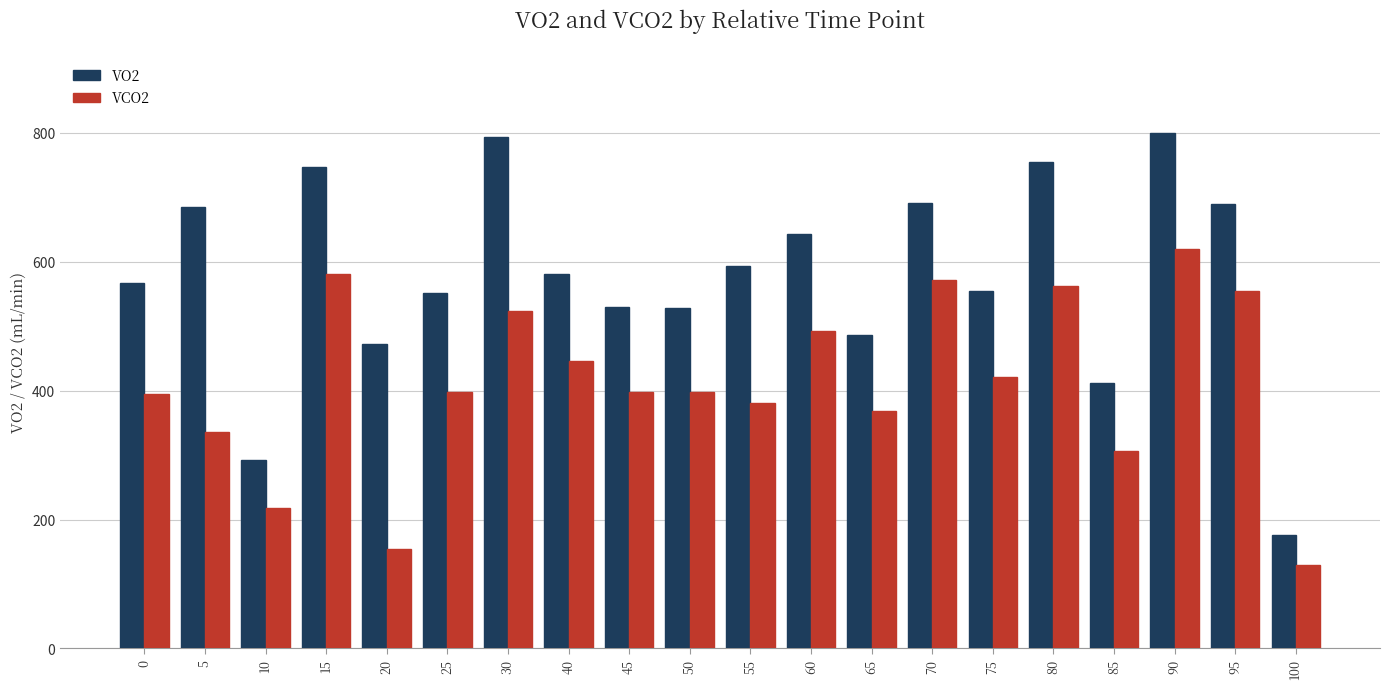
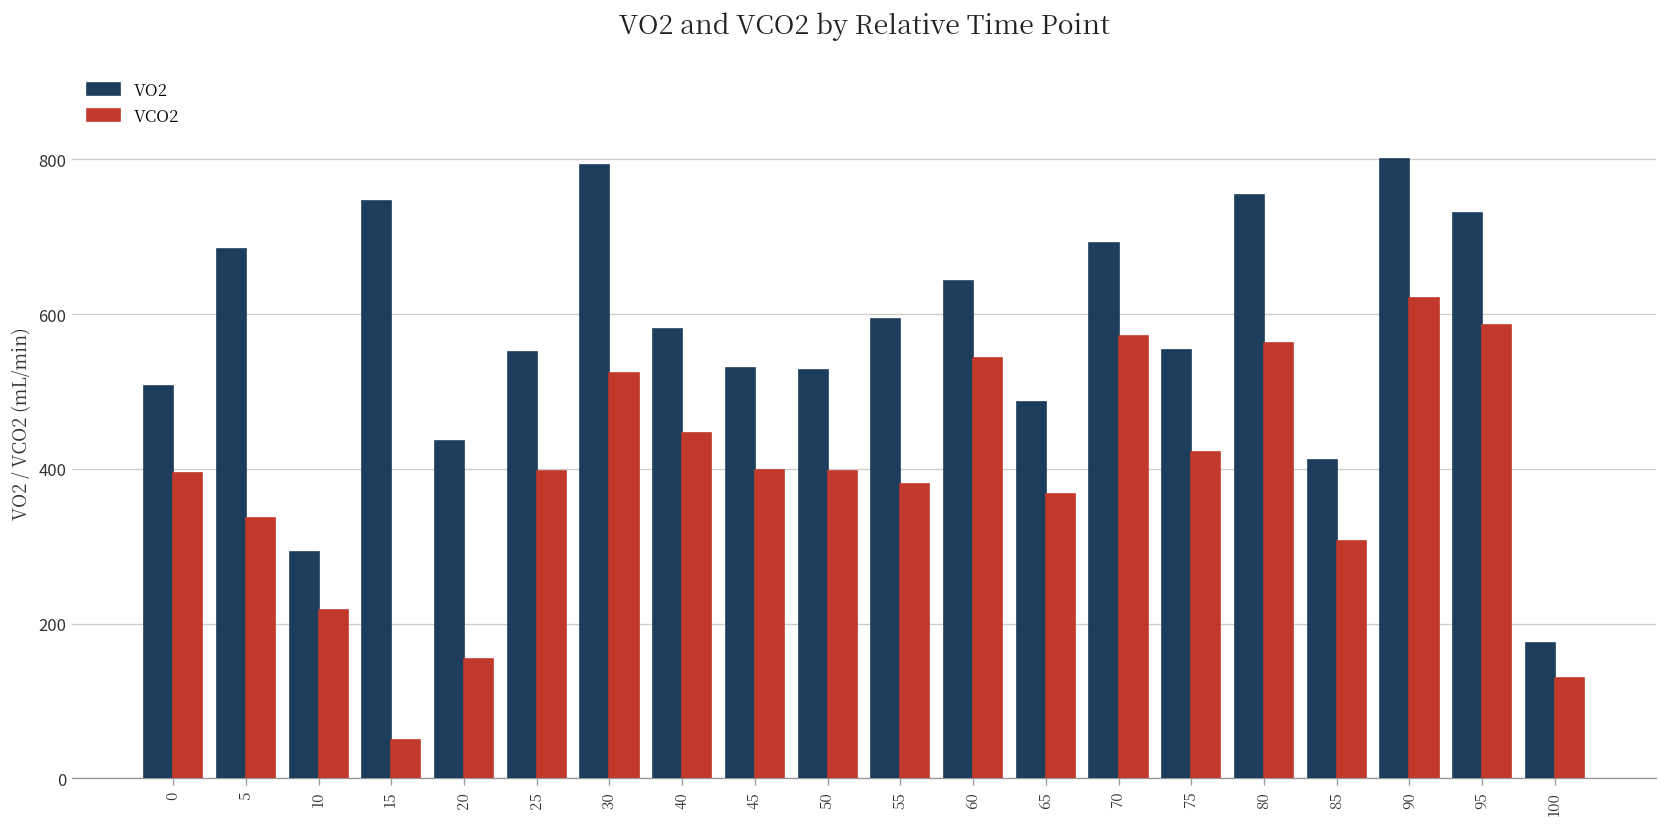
  {
    "VO2": {
-     "0": 570,
+     "0": 510,
      "5": 680,
      "10": 290,
      "15": 750,
-     "20": 470,
+     "20": 440,
      "25": 550,
      "30": 790,
      "40": 580,
      "45": 530,
      "50": 530,
      "55": 590,
      "60": 640,
      "65": 490,
      "70": 690,
      "75": 550,
      "80": 750,
      "85": 410,
      "90": 800,
-     "95": 690,
+     "95": 730,
      "100": 180
    },
    "VCO2": {
      "0": 390,
      "5": 340,
      "10": 220,
-     "15": 580,
+     "15": 50,
      "20": 150,
      "25": 400,
      "30": 520,
      "40": 450,
      "45": 400,
      "50": 400,
      "55": 380,
-     "60": 490,
+     "60": 540,
      "65": 370,
      "70": 570,
      "75": 420,
      "80": 560,
      "85": 310,
      "90": 620,
-     "95": 560,
+     "95": 590,
      "100": 130
    }
  }
